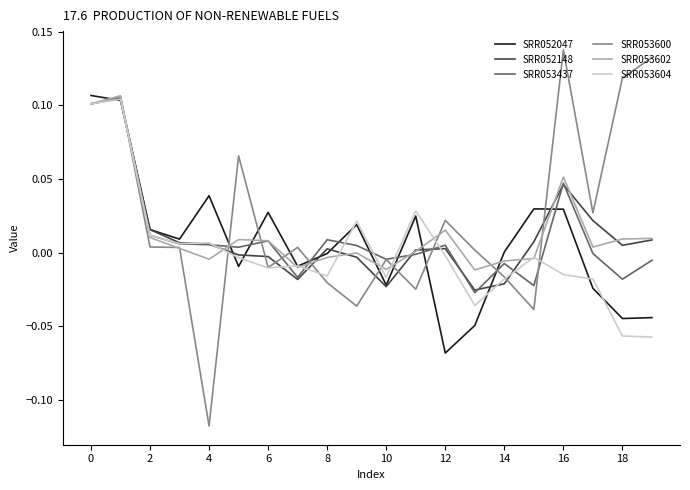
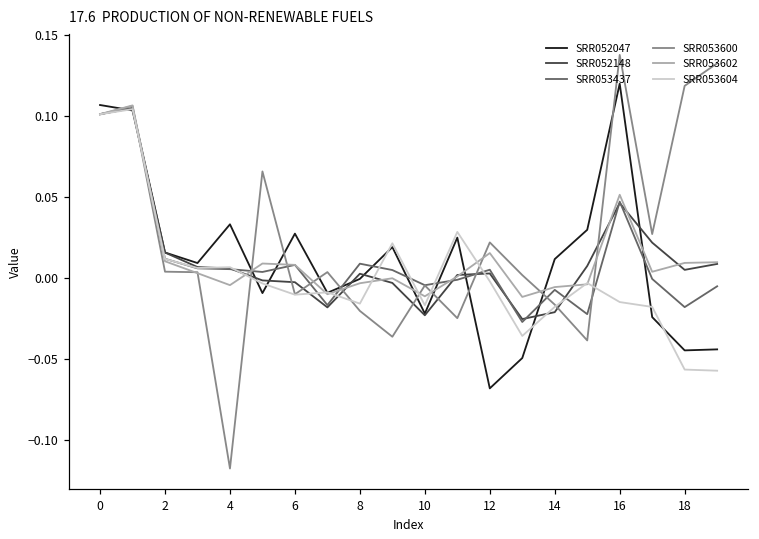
  {
    "SRR052047": {
      "0": 0.107,
-     "4": 0.039,
+     "4": 0.033,
      "6": 0.027,
      "8": -0.001,
      "12": -0.068,
-     "14": 0.000,
-     "16": 0.030,
+     "14": 0.012,
+     "16": 0.120,
      "18": -0.045
    }
  }
